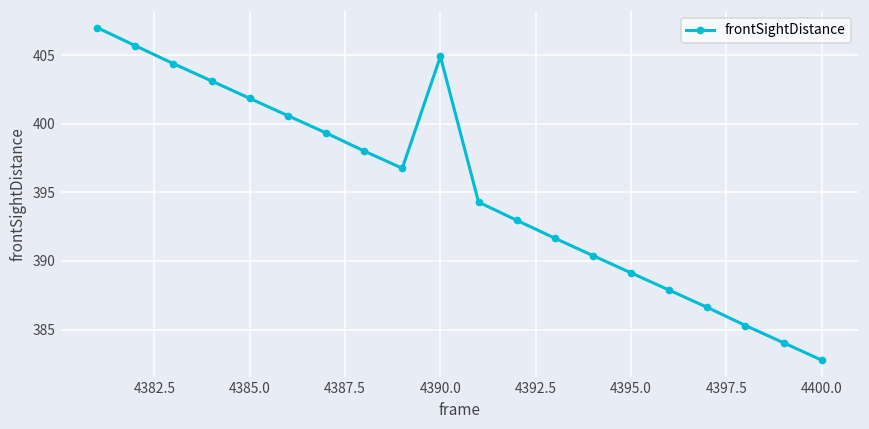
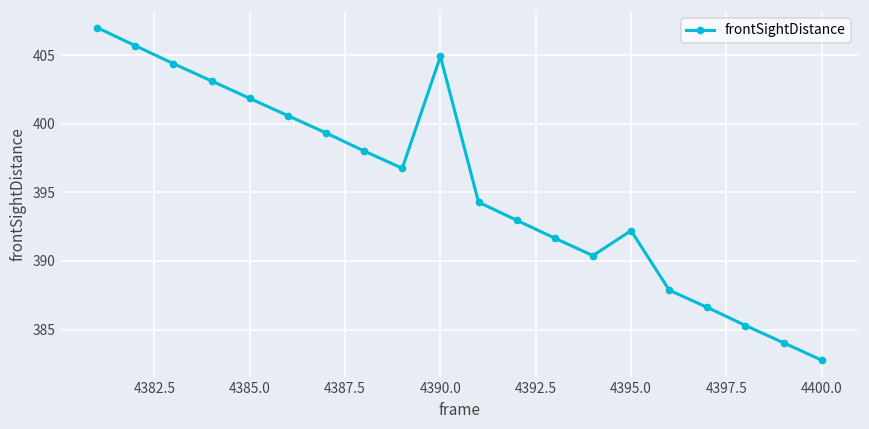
  {
    "4385.0": 401.9,
    "4390.0": 404.9,
-   "4395.0": 389.1,
+   "4395.0": 392.2,
    "4400.0": 382.8
  }
